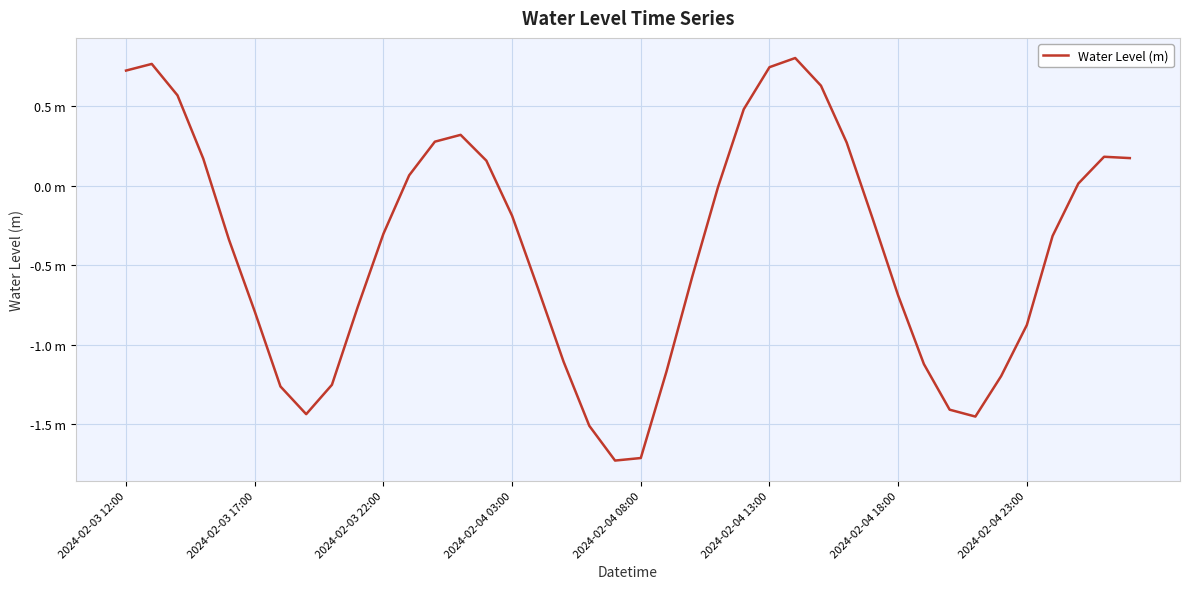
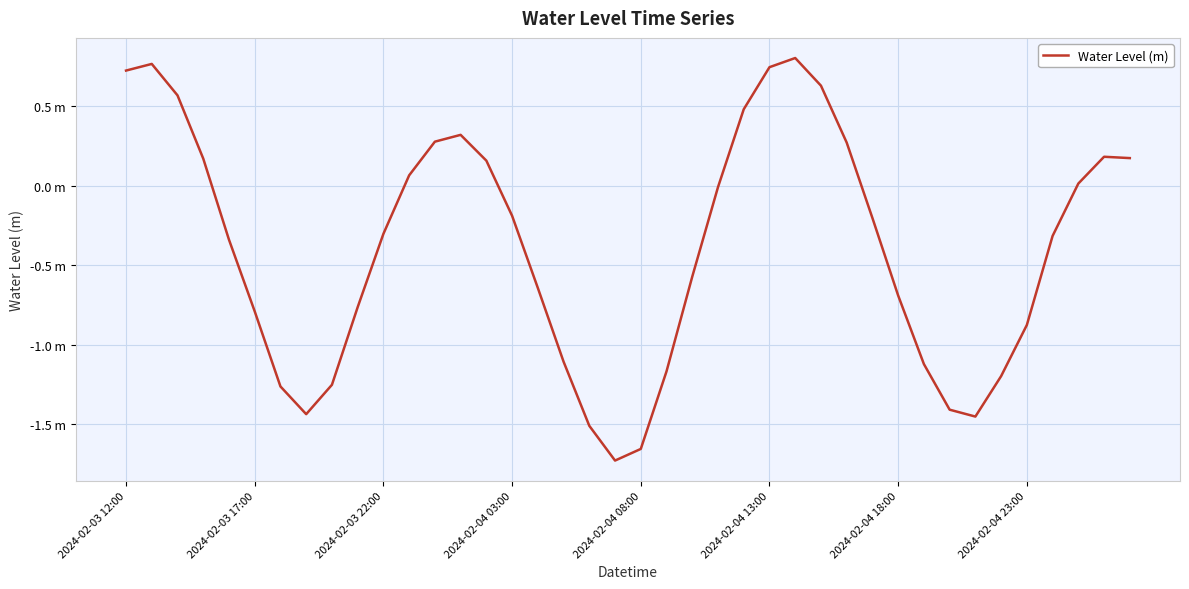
  {
    "2024-02-03 12:00": "0.72 m",
    "2024-02-03 17:00": "-0.79 m",
    "2024-02-03 22:00": "-0.30 m",
    "2024-02-04 03:00": "-0.19 m",
-   "2024-02-04 08:00": "-1.71 m",
+   "2024-02-04 08:00": "-1.65 m",
    "2024-02-04 13:00": "0.75 m",
    "2024-02-04 18:00": "-0.69 m",
    "2024-02-04 23:00": "-0.88 m"
  }
